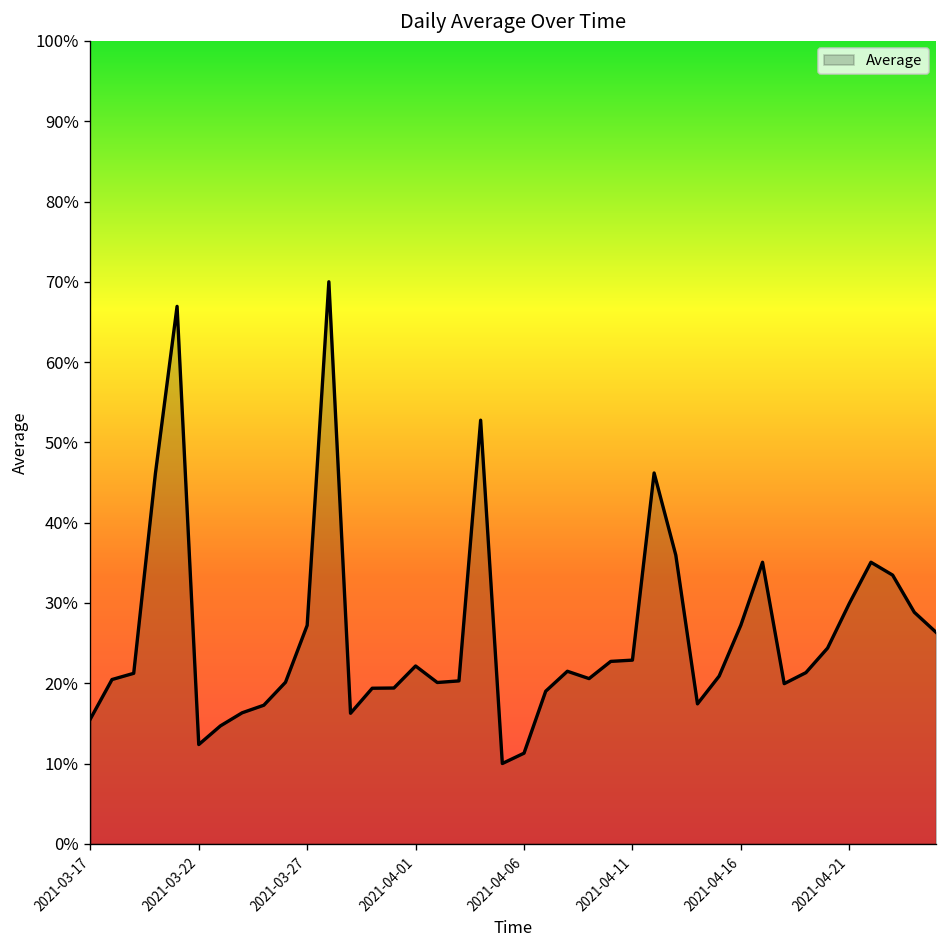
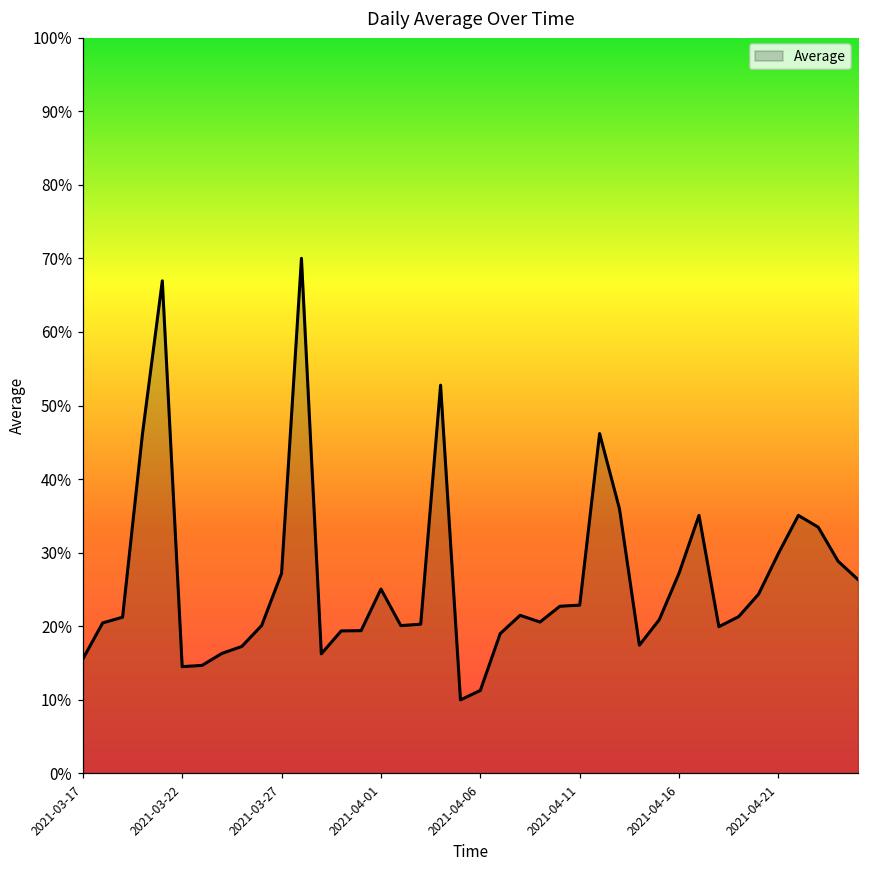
  {
    "2021-03-17": "16%",
-   "2021-03-22": "12%",
+   "2021-03-22": "15%",
    "2021-03-27": "27%",
-   "2021-04-01": "22%",
+   "2021-04-01": "25%",
    "2021-04-06": "11%",
    "2021-04-11": "23%",
    "2021-04-16": "27%",
    "2021-04-21": "30%"
  }
